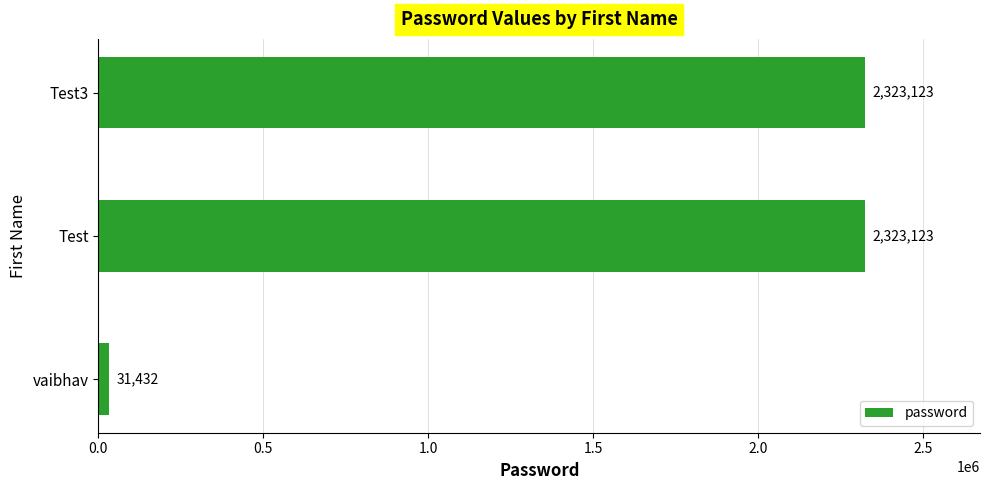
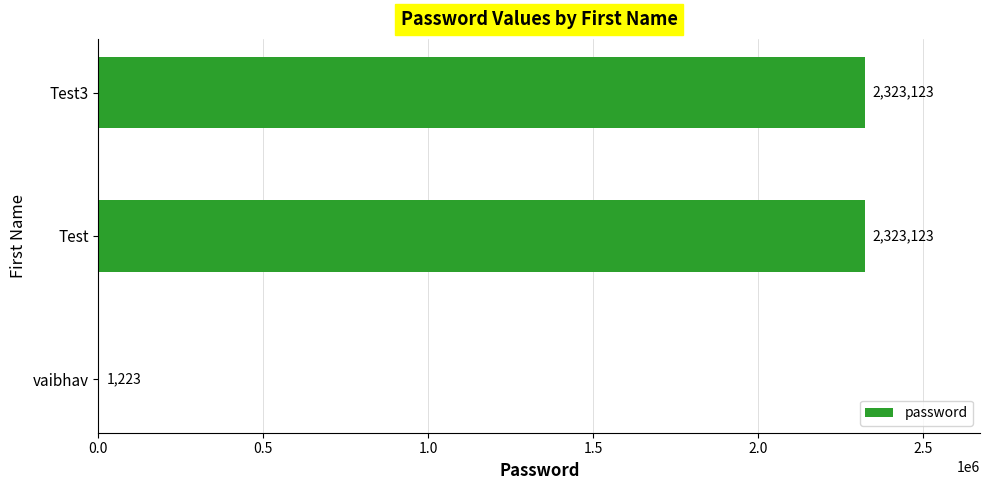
  {
    "Test3": "2,323,123",
    "Test": "2,323,123",
-   "vaibhav": "31,432"
+   "vaibhav": "1,223"
  }
